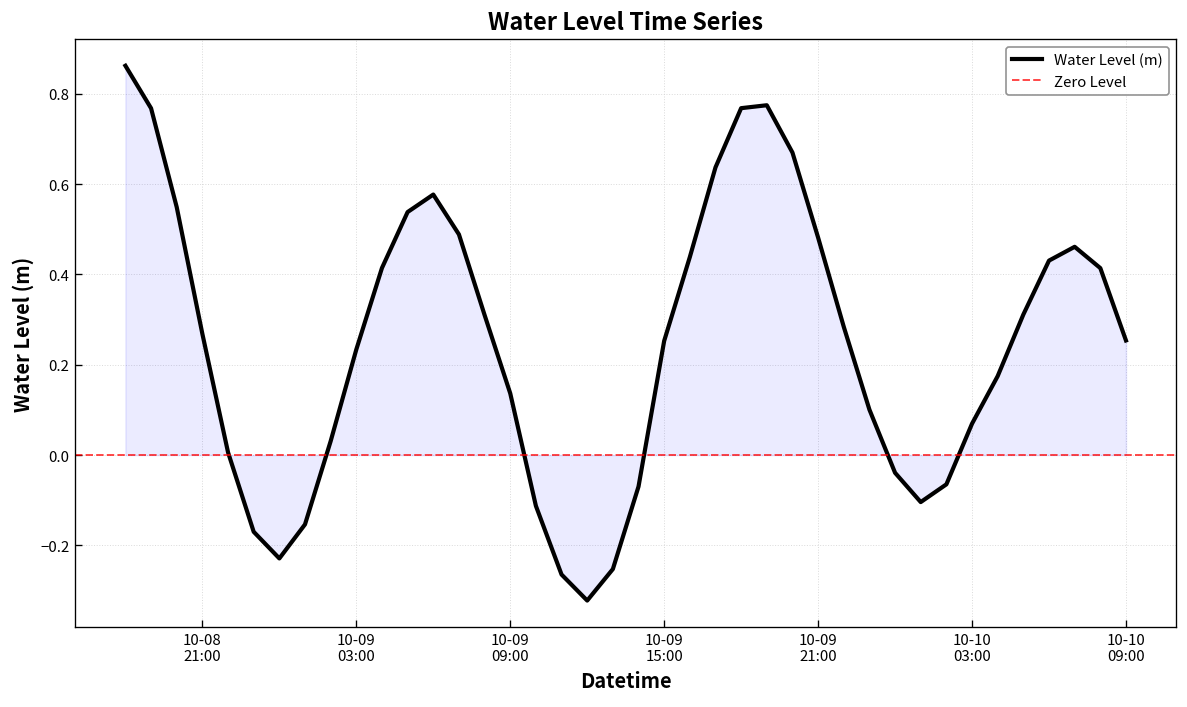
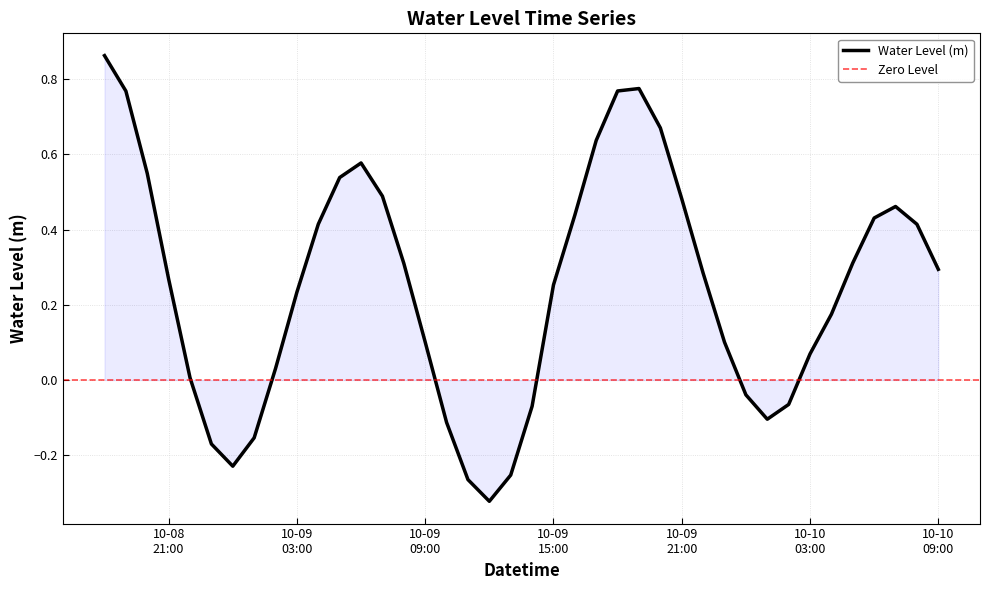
  {
    "Water Level (m)": {
-     "10-09 09:00": 0.14,
-     "10-10 09:00": 0.25
+     "10-09 09:00": 0.10,
+     "10-10 09:00": 0.29
    }
  }
